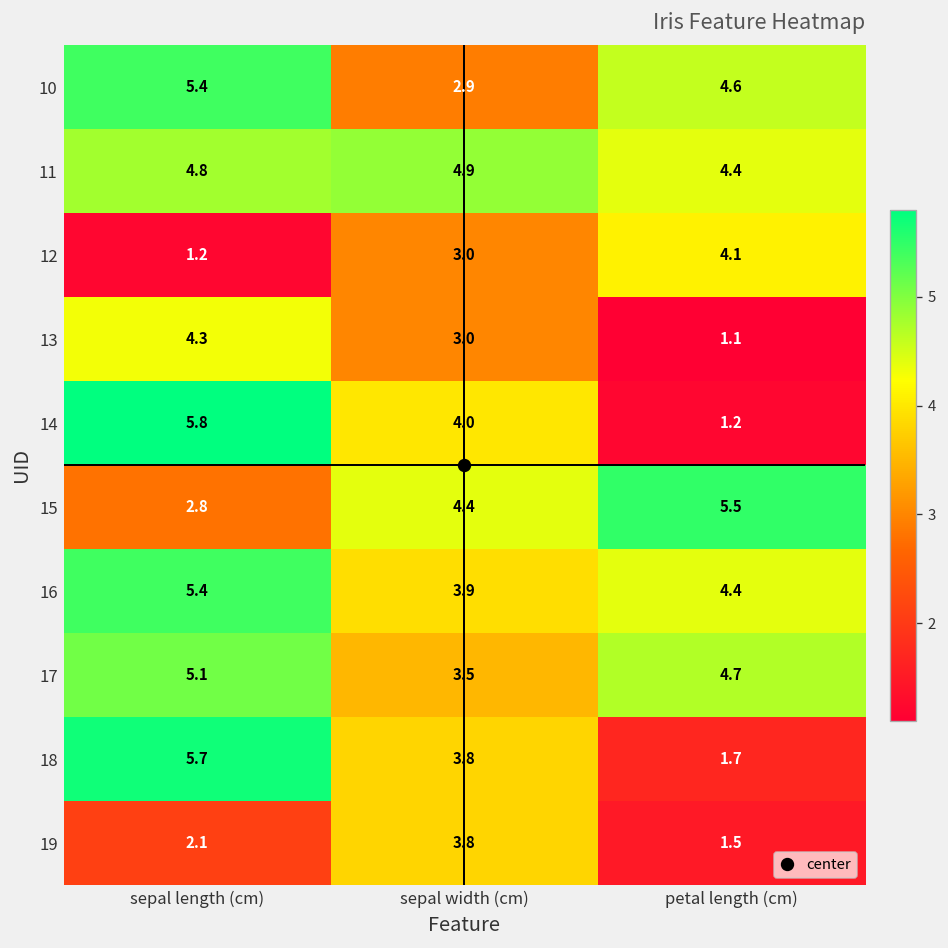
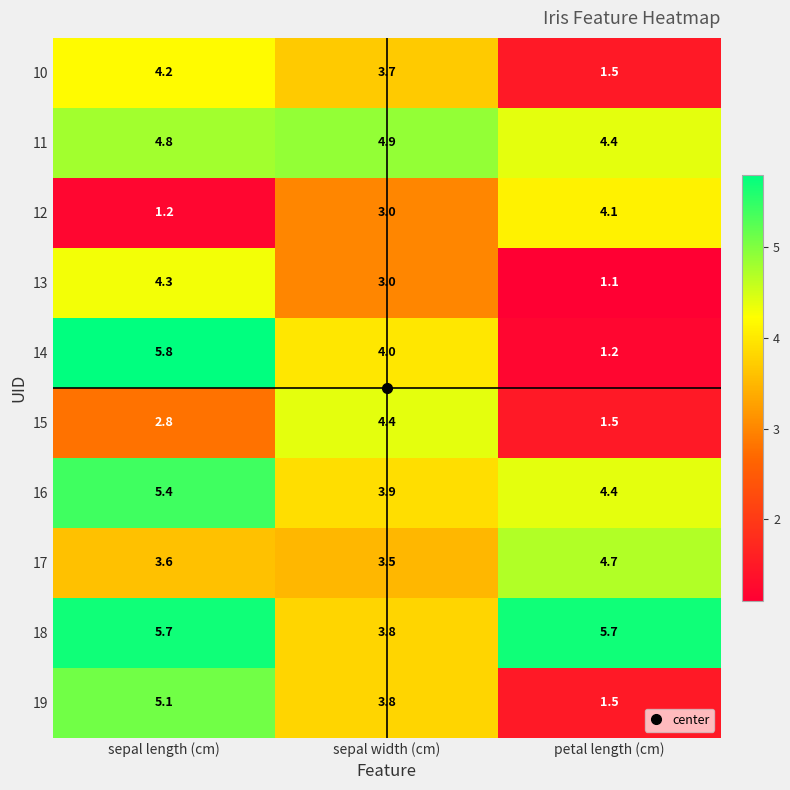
  {
    "10": {
-     "sepal length (cm)": 5.4,
-     "sepal width (cm)": 2.9,
-     "petal length (cm)": 4.6
+     "sepal length (cm)": 4.2,
+     "sepal width (cm)": 3.7,
+     "petal length (cm)": 1.5
    },
    "11": {
      "sepal length (cm)": 4.8,
      "sepal width (cm)": 4.9,
      "petal length (cm)": 4.4
    },
    "12": {
      "sepal length (cm)": 1.2,
      "sepal width (cm)": 3.0,
      "petal length (cm)": 4.1
    },
    "13": {
      "sepal length (cm)": 4.3,
      "sepal width (cm)": 3.0,
      "petal length (cm)": 1.1
    },
    "14": {
      "sepal length (cm)": 5.8,
      "sepal width (cm)": 4.0,
      "petal length (cm)": 1.2
    },
    "15": {
      "sepal length (cm)": 2.8,
      "sepal width (cm)": 4.4,
-     "petal length (cm)": 5.5
+     "petal length (cm)": 1.5
    },
    "16": {
      "sepal length (cm)": 5.4,
      "sepal width (cm)": 3.9,
      "petal length (cm)": 4.4
    },
    "17": {
-     "sepal length (cm)": 5.1,
+     "sepal length (cm)": 3.6,
      "sepal width (cm)": 3.5,
      "petal length (cm)": 4.7
    },
    "18": {
      "sepal length (cm)": 5.7,
      "sepal width (cm)": 3.8,
-     "petal length (cm)": 1.7
+     "petal length (cm)": 5.7
    },
    "19": {
-     "sepal length (cm)": 2.1,
+     "sepal length (cm)": 5.1,
      "sepal width (cm)": 3.8,
      "petal length (cm)": 1.5
    }
  }
